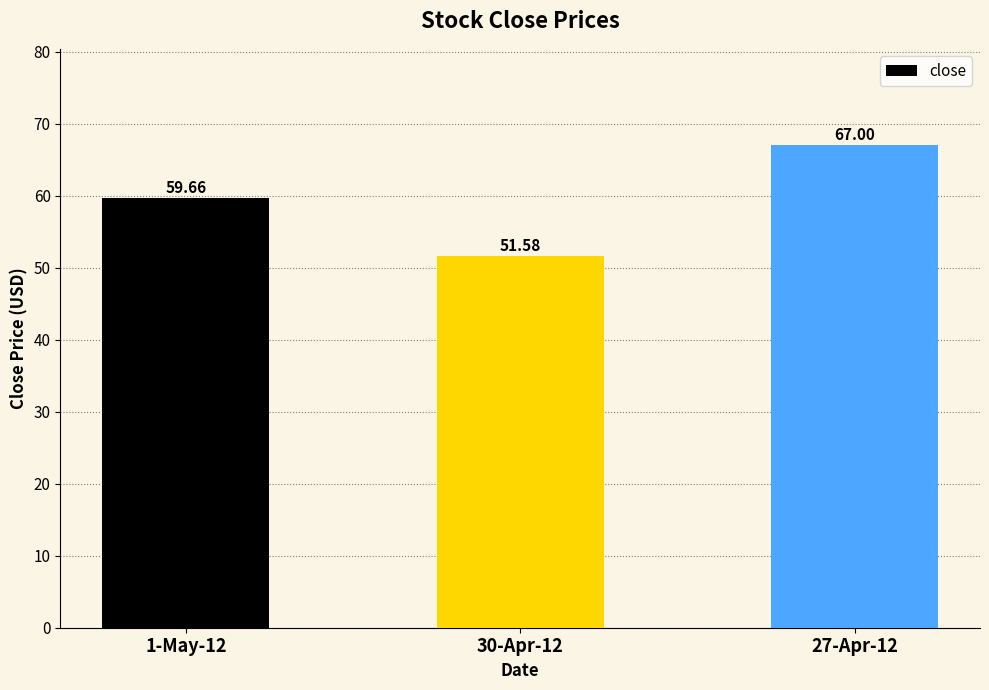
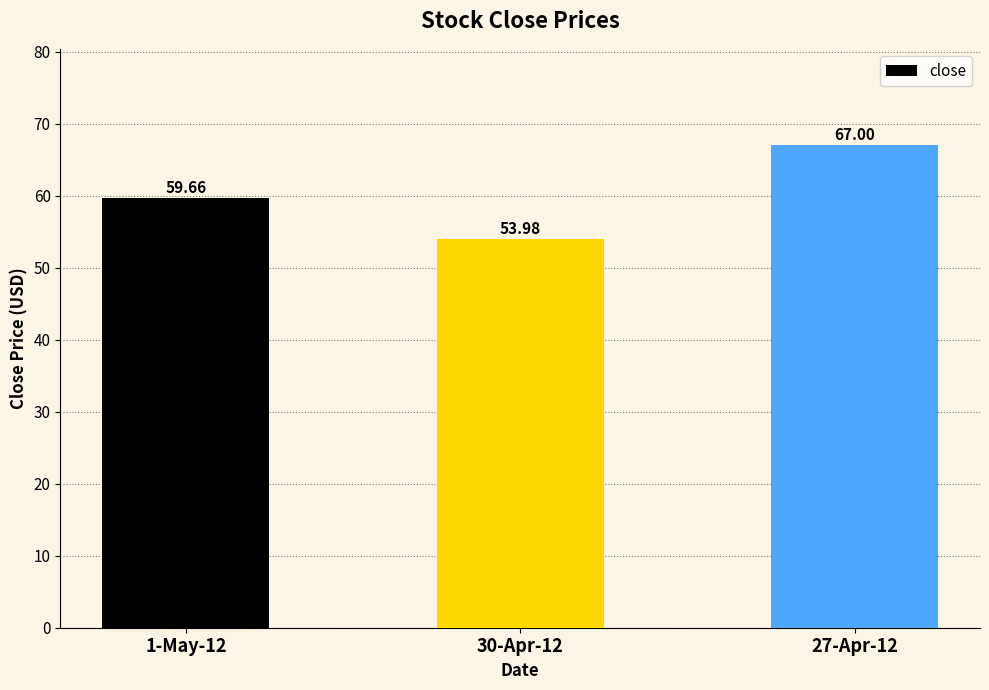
  {
    "1-May-12": 59.66,
-   "30-Apr-12": 51.58,
+   "30-Apr-12": 53.98,
    "27-Apr-12": 67.00
  }
